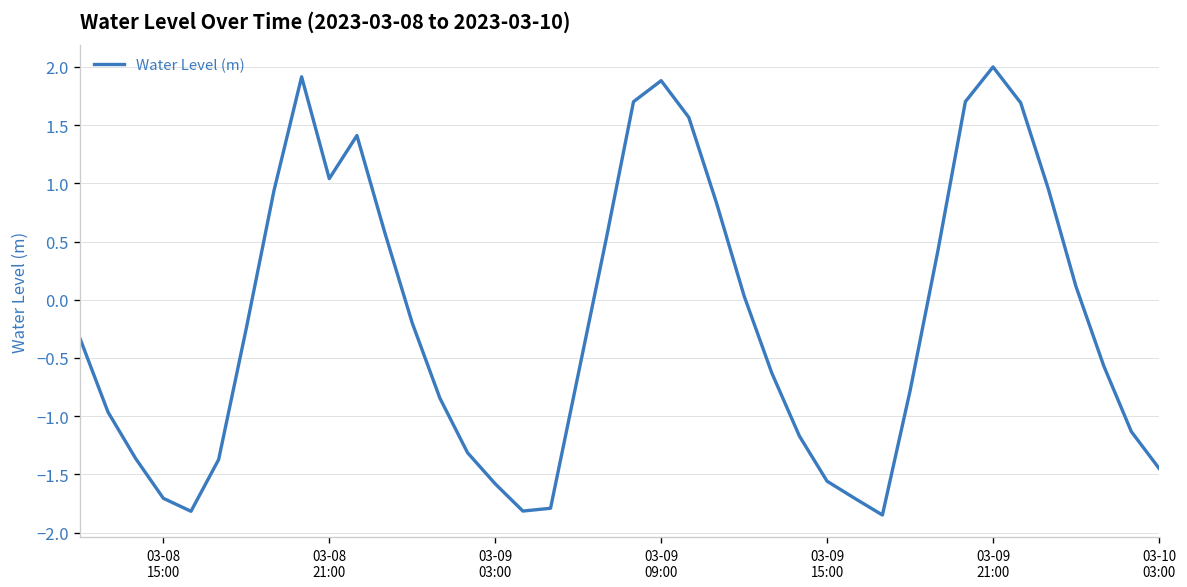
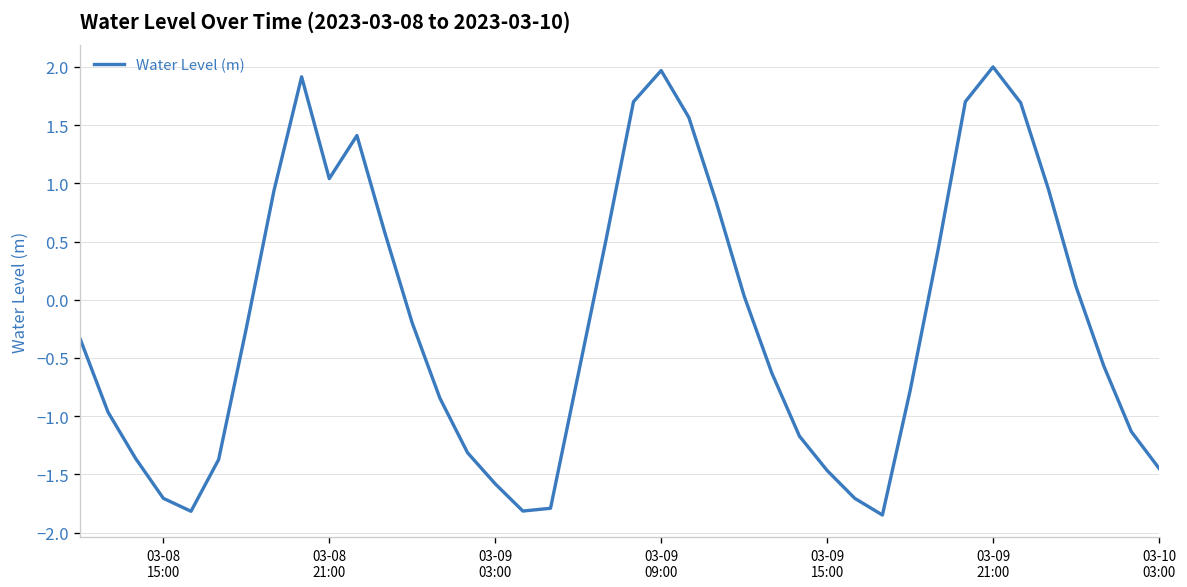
  {
    "03-08 15:00": -1.7,
    "03-08 21:00": 1.0,
    "03-09 03:00": -1.6,
-   "03-09 09:00": 1.9,
-   "03-09 15:00": -1.6,
+   "03-09 09:00": 2.0,
+   "03-09 15:00": -1.5,
    "03-09 21:00": 2.0,
    "03-10 03:00": -1.4
  }
